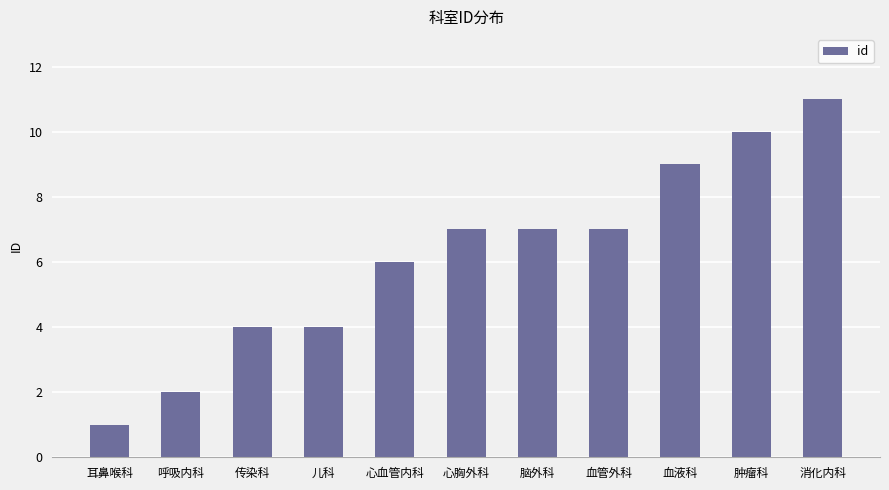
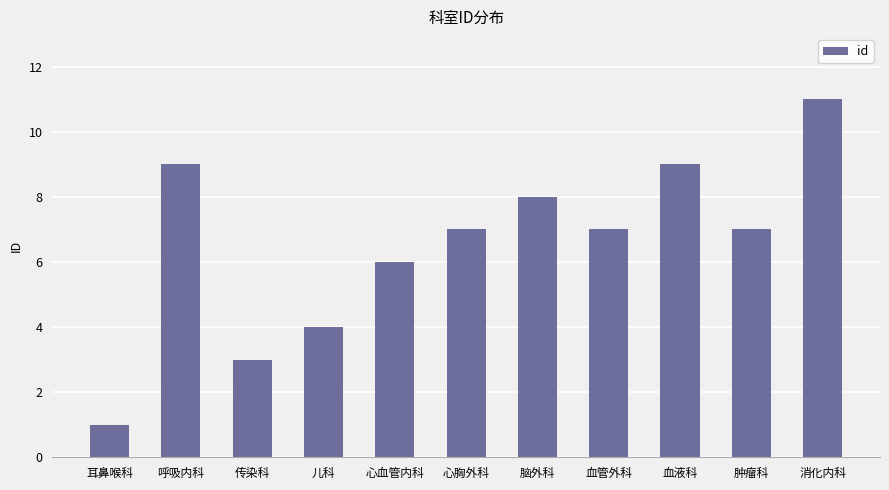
  {
    "耳鼻喉科": 1,
-   "呼吸内科": 2,
-   "传染科": 4,
+   "呼吸内科": 9,
+   "传染科": 3,
    "儿科": 4,
    "心血管内科": 6,
    "心胸外科": 7,
-   "脑外科": 7,
+   "脑外科": 8,
    "血管外科": 7,
    "血液科": 9,
-   "肿瘤科": 10,
+   "肿瘤科": 7,
    "消化内科": 11
  }
